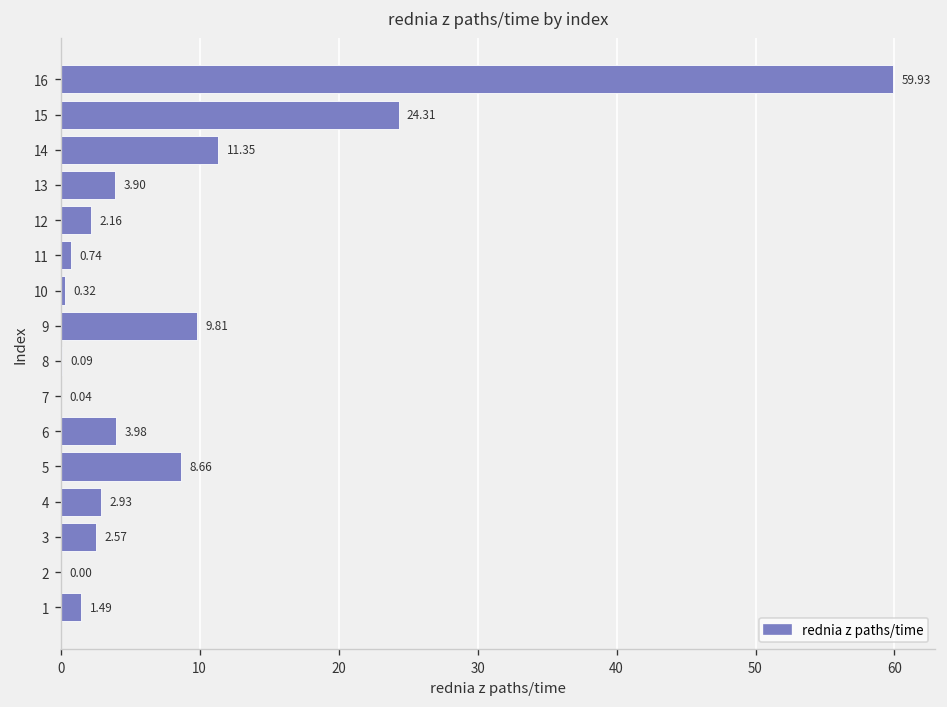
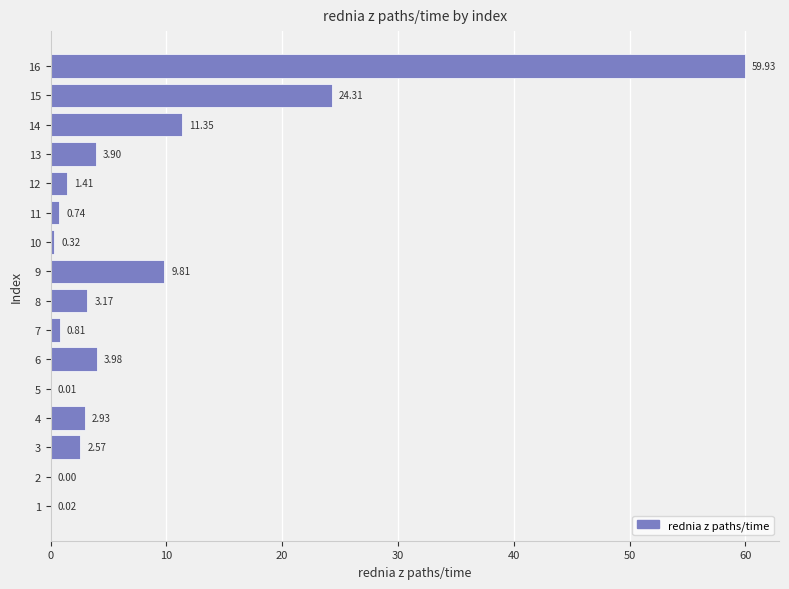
  {
    "16": 59.93,
    "15": 24.31,
    "14": 11.35,
    "13": 3.90,
-   "12": 2.16,
+   "12": 1.41,
    "11": 0.74,
    "10": 0.32,
    "9": 9.81,
-   "8": 0.09,
-   "7": 0.04,
+   "8": 3.17,
+   "7": 0.81,
    "6": 3.98,
-   "5": 8.66,
+   "5": 0.01,
    "4": 2.93,
    "3": 2.57,
    "2": 0.00,
-   "1": 1.49
+   "1": 0.02
  }
